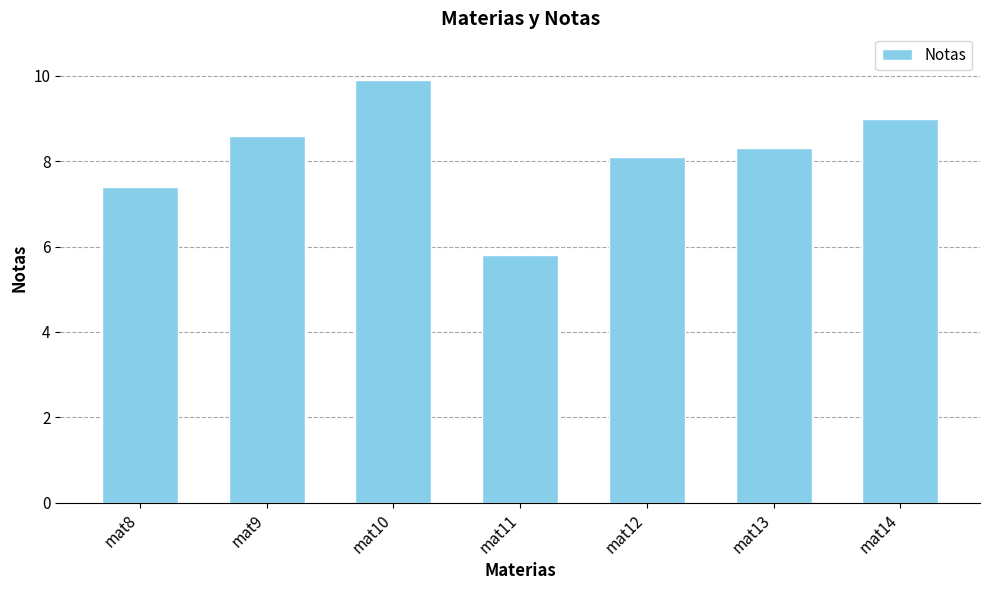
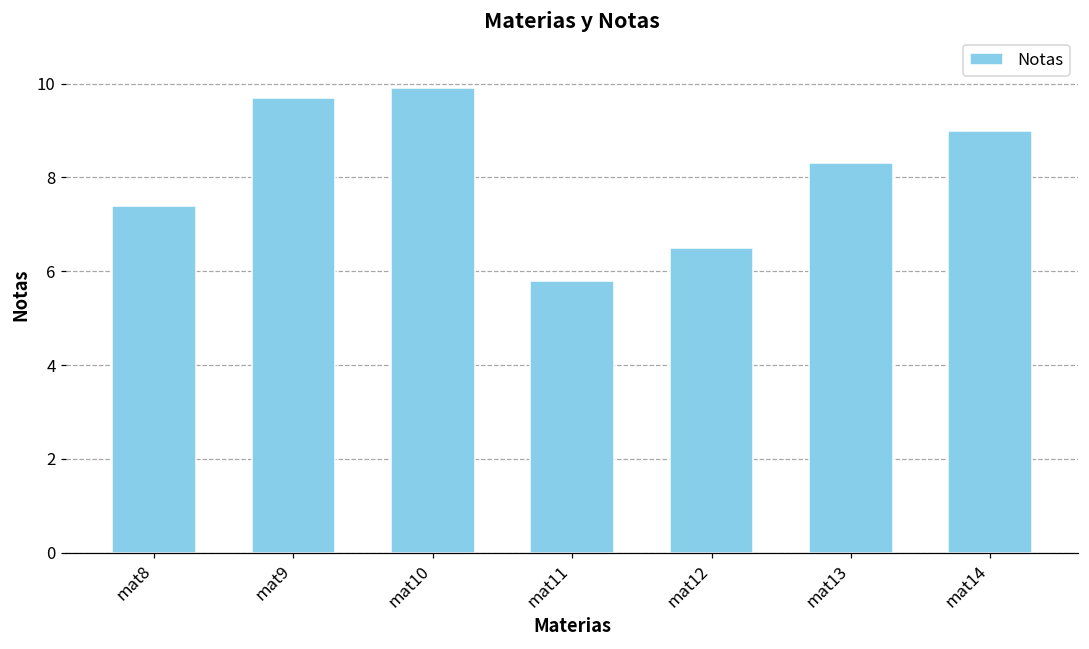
  {
    "mat8": 7.4,
-   "mat9": 8.6,
+   "mat9": 9.7,
    "mat10": 9.9,
    "mat11": 5.8,
-   "mat12": 8.1,
+   "mat12": 6.5,
    "mat13": 8.3,
    "mat14": 9.0
  }
